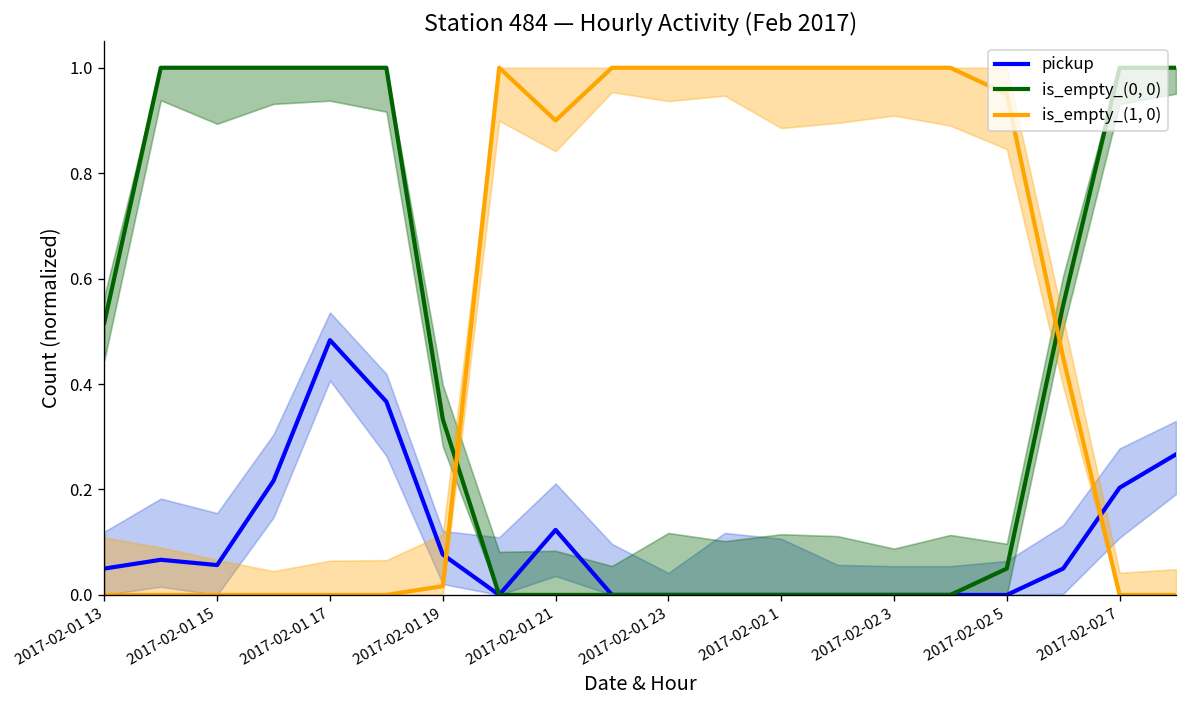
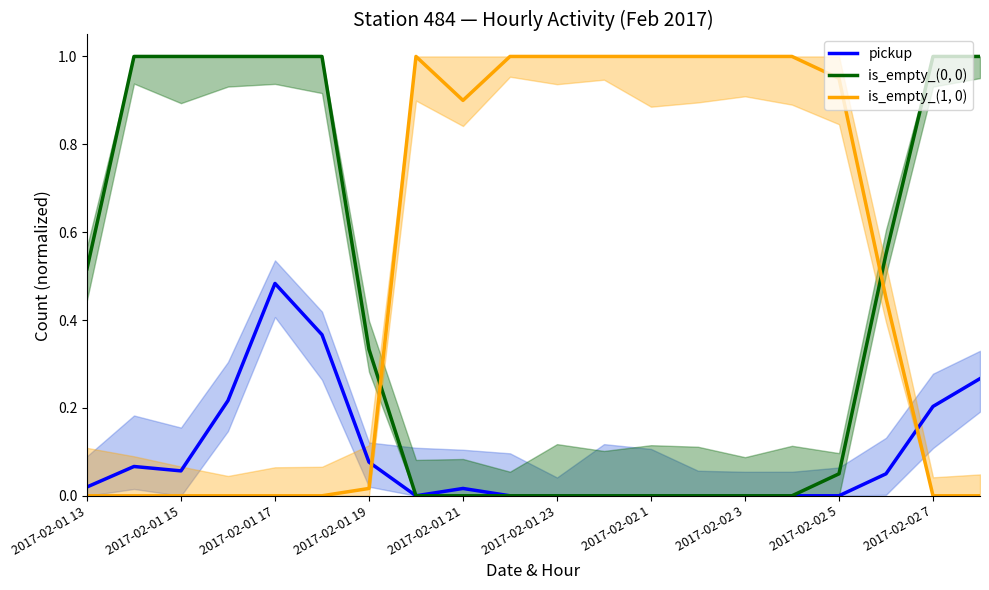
  {
    "pickup": {
-     "2017-02-01 13": 0.05,
+     "2017-02-01 13": 0.02,
      "2017-02-01 15": 0.06,
      "2017-02-01 17": 0.48,
      "2017-02-01 19": 0.08,
-     "2017-02-01 21": 0.12,
+     "2017-02-01 21": 0.02,
      "2017-02-02 5": 0.00,
      "2017-02-02 7": 0.20
    }
  }
